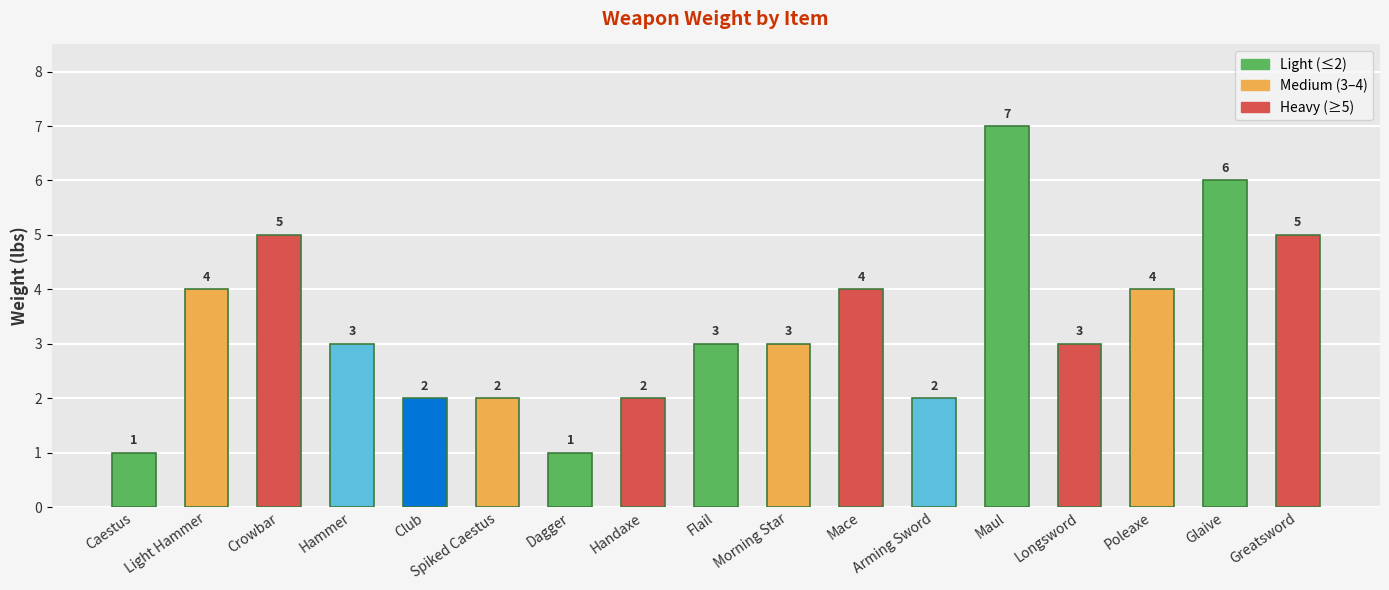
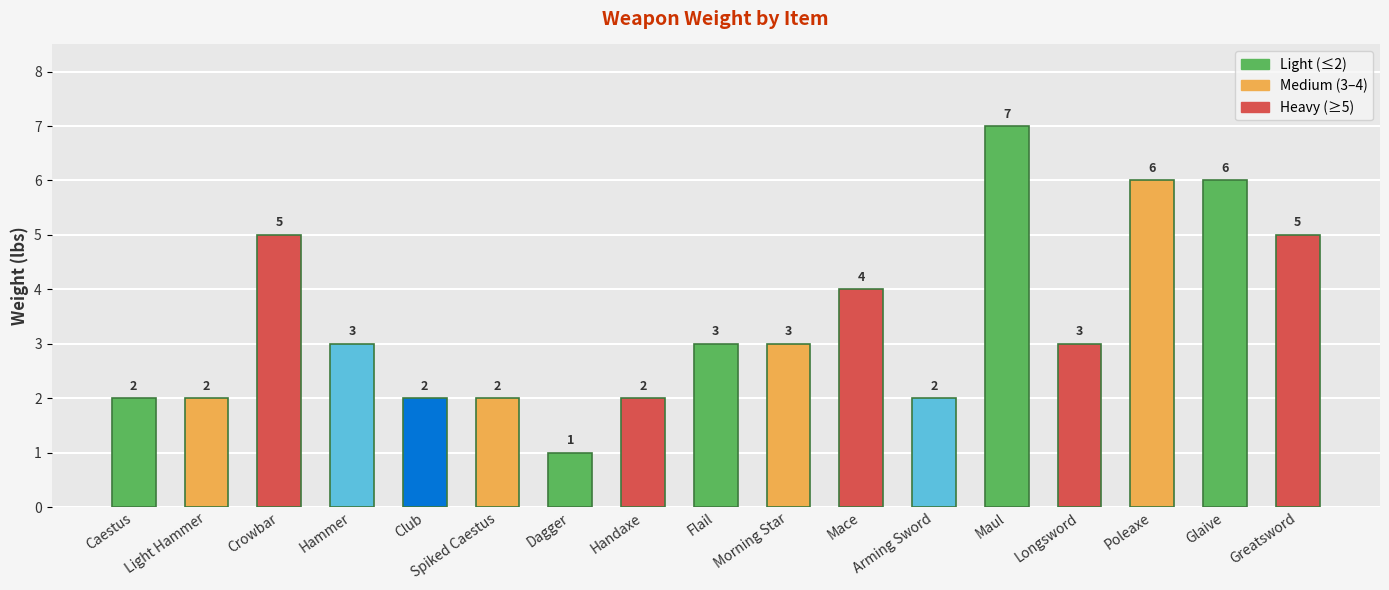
  {
-   "Caestus": 1,
-   "Light Hammer": 4,
+   "Caestus": 2,
+   "Light Hammer": 2,
    "Crowbar": 5,
    "Hammer": 3,
    "Club": 2,
    "Spiked Caestus": 2,
    "Dagger": 1,
    "Handaxe": 2,
    "Flail": 3,
    "Morning Star": 3,
    "Mace": 4,
    "Arming Sword": 2,
    "Maul": 7,
    "Longsword": 3,
-   "Poleaxe": 4,
+   "Poleaxe": 6,
    "Glaive": 6,
    "Greatsword": 5
  }
